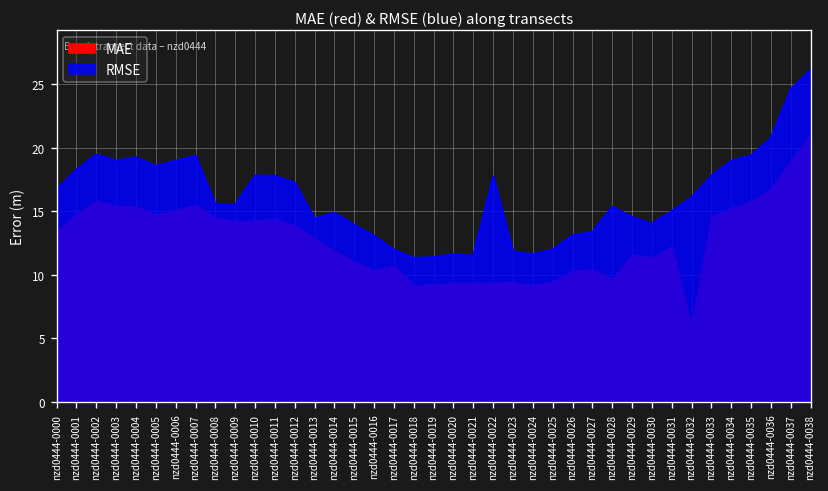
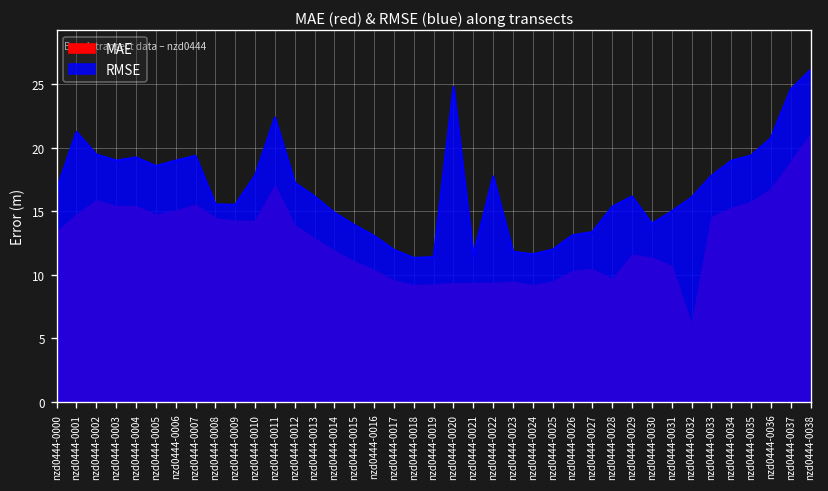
  {
    "MAE": {
      "nzd0444-0000": 13.4,
      "nzd0444-0001": 14.7,
      "nzd0444-0002": 15.8,
      "nzd0444-0003": 15.4,
      "nzd0444-0004": 15.4,
      "nzd0444-0005": 14.7,
      "nzd0444-0006": 15.1,
      "nzd0444-0007": 15.5,
      "nzd0444-0008": 14.4,
      "nzd0444-0009": 14.2,
      "nzd0444-0010": 14.2,
-     "nzd0444-0011": 14.4,
+     "nzd0444-0011": 17.0,
      "nzd0444-0012": 13.9,
      "nzd0444-0013": 12.9,
      "nzd0444-0014": 11.9,
      "nzd0444-0015": 11.0,
      "nzd0444-0016": 10.4,
-     "nzd0444-0017": 10.7,
+     "nzd0444-0017": 9.5,
      "nzd0444-0018": 9.2,
      "nzd0444-0019": 9.2,
      "nzd0444-0020": 9.3,
      "nzd0444-0021": 9.3,
      "nzd0444-0022": 9.4,
      "nzd0444-0023": 9.4,
      "nzd0444-0024": 9.2,
      "nzd0444-0025": 9.5,
      "nzd0444-0026": 10.3,
      "nzd0444-0027": 10.4,
      "nzd0444-0028": 9.6,
      "nzd0444-0029": 11.6,
      "nzd0444-0030": 11.3,
-     "nzd0444-0031": 12.2,
+     "nzd0444-0031": 10.7,
      "nzd0444-0032": 6.0,
      "nzd0444-0033": 14.5,
      "nzd0444-0034": 15.3,
      "nzd0444-0035": 15.7,
      "nzd0444-0036": 16.7,
      "nzd0444-0037": 18.9,
      "nzd0444-0038": 21.0
    },
    "RMSE": {
      "nzd0444-0000": 16.7,
-     "nzd0444-0001": 18.3,
+     "nzd0444-0001": 21.2,
      "nzd0444-0002": 19.5,
      "nzd0444-0003": 19.0,
      "nzd0444-0004": 19.2,
      "nzd0444-0005": 18.6,
      "nzd0444-0006": 19.0,
      "nzd0444-0007": 19.4,
      "nzd0444-0008": 15.5,
      "nzd0444-0009": 15.5,
      "nzd0444-0010": 17.8,
-     "nzd0444-0011": 17.8,
+     "nzd0444-0011": 22.4,
      "nzd0444-0012": 17.2,
-     "nzd0444-0013": 14.4,
+     "nzd0444-0013": 16.2,
      "nzd0444-0014": 14.9,
      "nzd0444-0015": 13.9,
      "nzd0444-0016": 13.1,
      "nzd0444-0017": 12.0,
      "nzd0444-0018": 11.3,
      "nzd0444-0019": 11.4,
-     "nzd0444-0020": 11.6,
+     "nzd0444-0020": 24.8,
      "nzd0444-0021": 11.5,
      "nzd0444-0022": 17.7,
      "nzd0444-0023": 11.8,
      "nzd0444-0024": 11.6,
      "nzd0444-0025": 12.0,
      "nzd0444-0026": 13.1,
      "nzd0444-0027": 13.4,
      "nzd0444-0028": 15.4,
-     "nzd0444-0029": 14.5,
+     "nzd0444-0029": 16.2,
      "nzd0444-0030": 14.0,
      "nzd0444-0031": 15.0,
      "nzd0444-0032": 16.1,
      "nzd0444-0033": 17.8,
      "nzd0444-0034": 19.0,
      "nzd0444-0035": 19.4,
      "nzd0444-0036": 20.7,
      "nzd0444-0037": 24.6,
      "nzd0444-0038": 26.1
    }
  }
